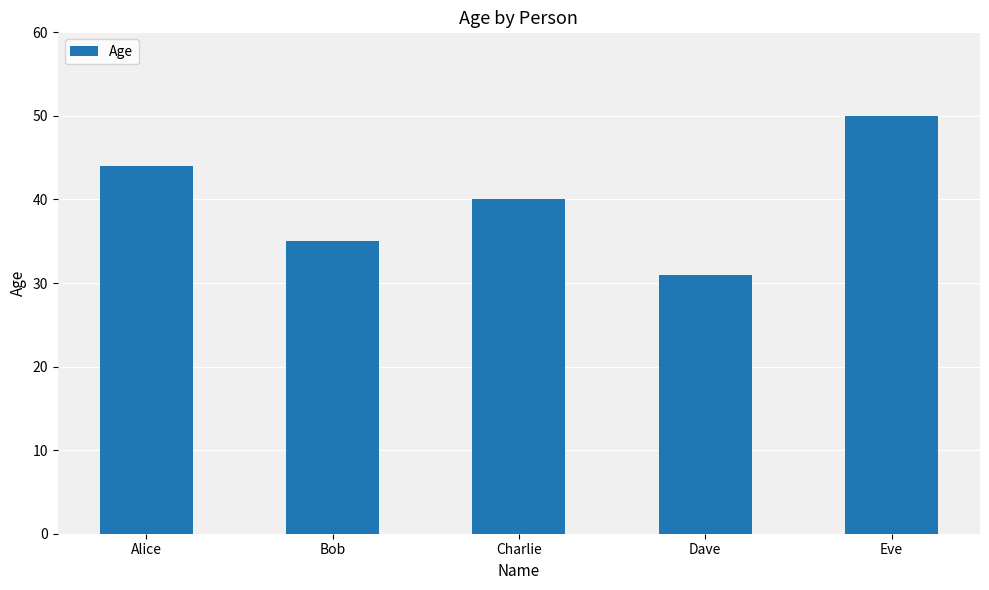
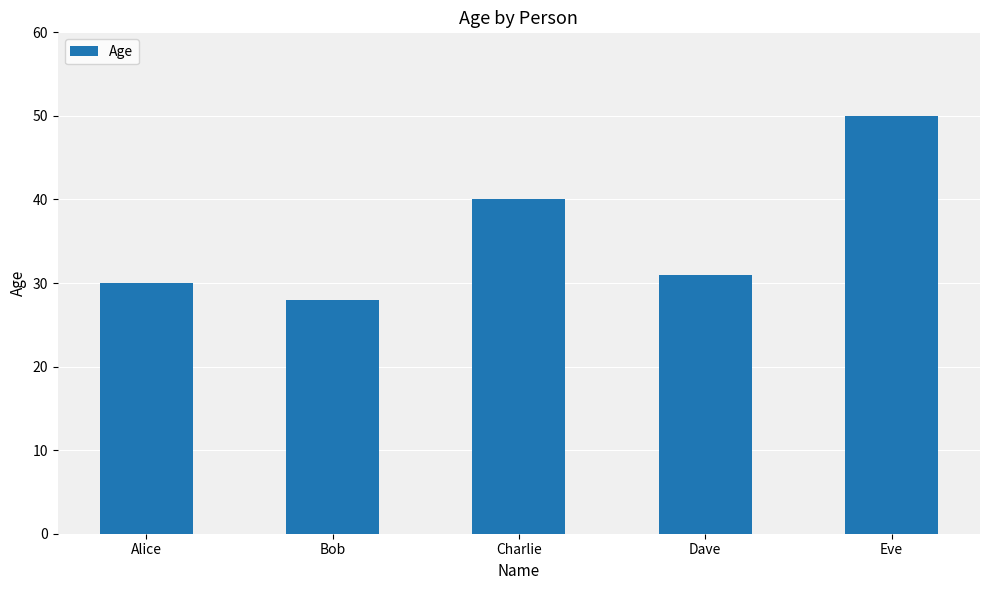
  {
-   "Alice": 44,
-   "Bob": 35,
+   "Alice": 30,
+   "Bob": 28,
    "Charlie": 40,
    "Dave": 31,
    "Eve": 50
  }
